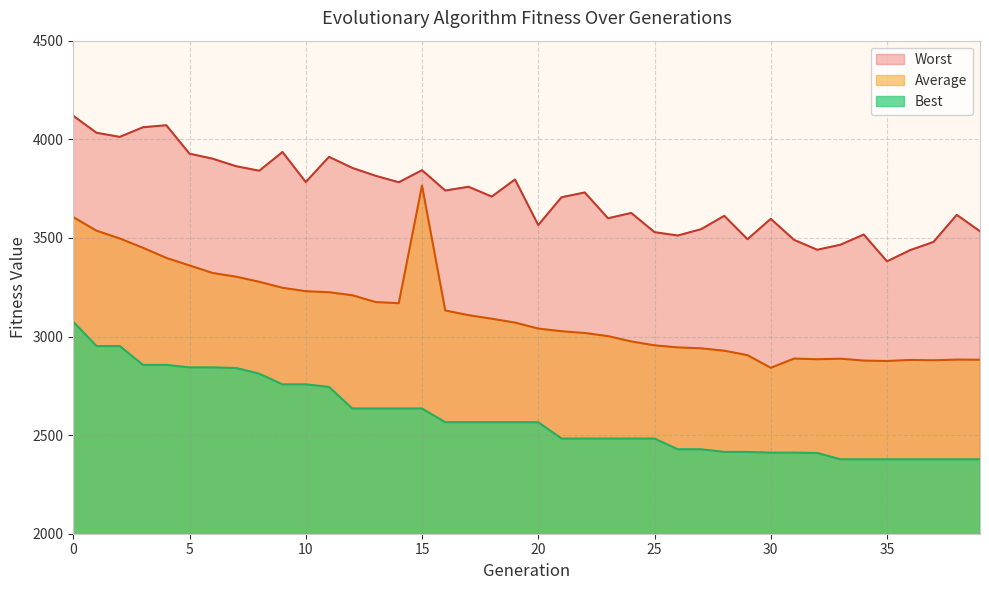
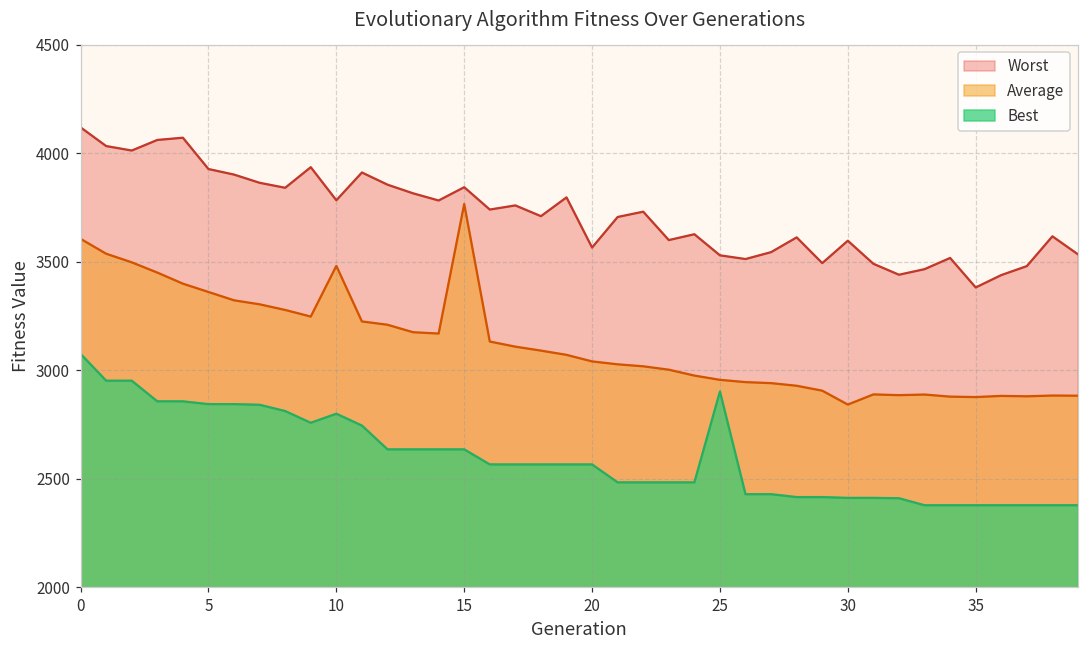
  {
    "Worst": {
      "0": 4120,
      "5": 3930,
      "10": 3780,
      "15": 3840,
      "20": 3570,
      "25": 3530,
      "30": 3600,
      "35": 3380
    },
    "Average": {
      "0": 3610,
      "5": 3360,
-     "10": 3230,
+     "10": 3480,
      "15": 3770,
      "20": 3040,
      "25": 2960,
      "30": 2840,
      "35": 2880
    },
    "Best": {
      "0": 3070,
      "5": 2840,
-     "10": 2760,
+     "10": 2800,
      "15": 2630,
      "20": 2570,
-     "25": 2480,
+     "25": 2900,
      "30": 2410,
      "35": 2380
    }
  }
